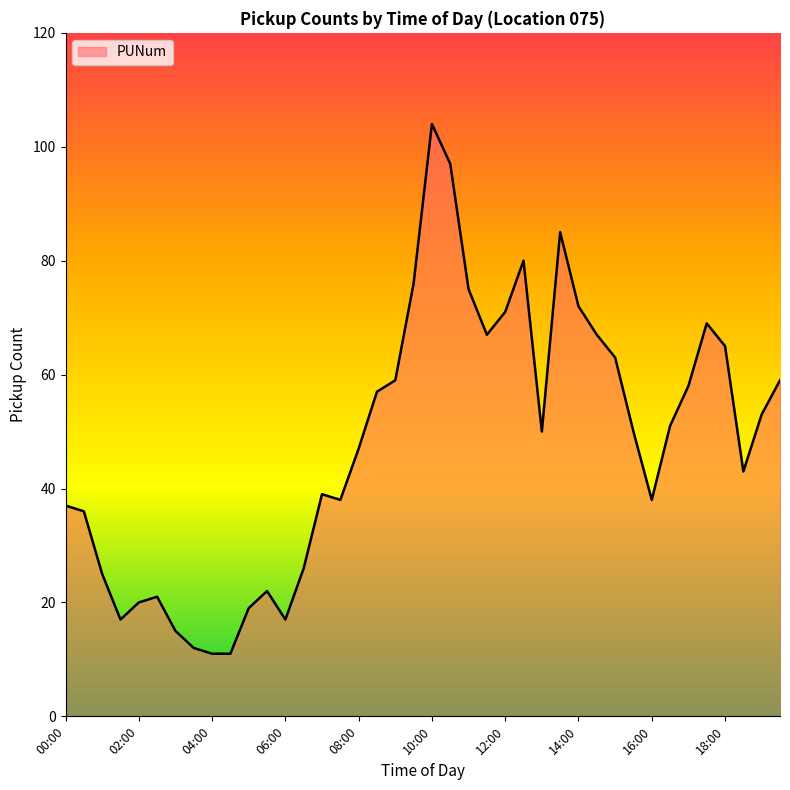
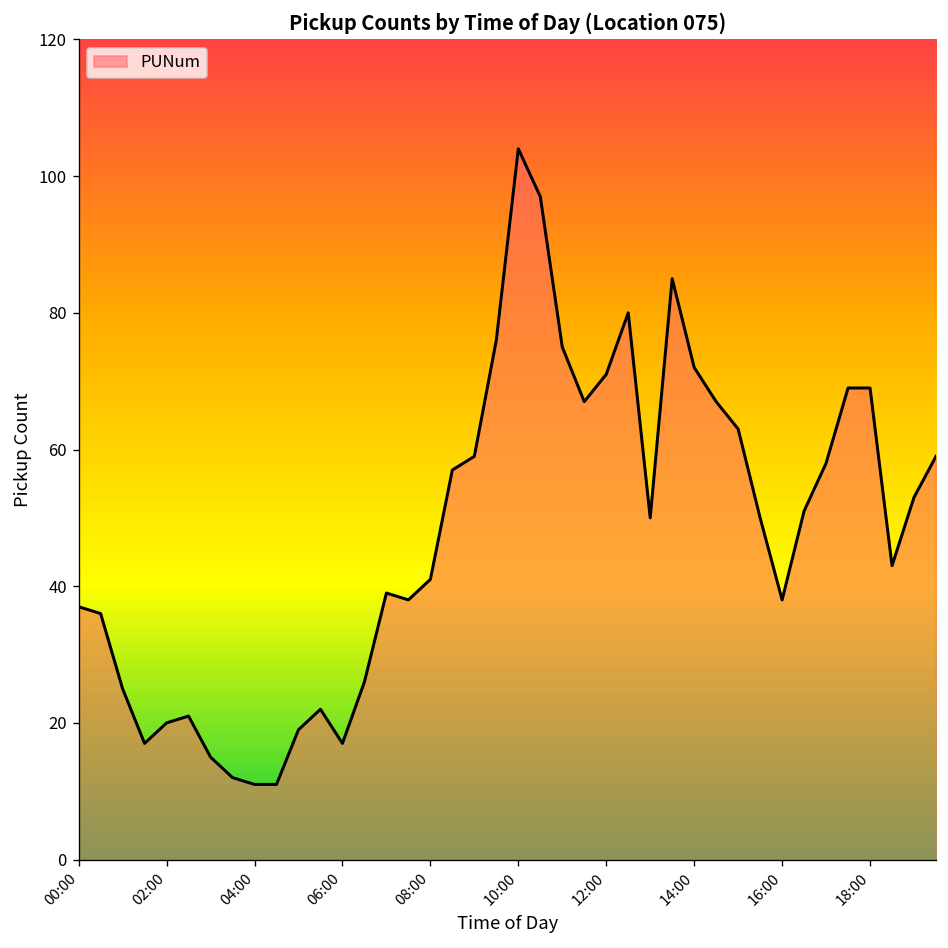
  {
    "00:00": 37,
    "02:00": 20,
    "04:00": 11,
    "06:00": 17,
-   "08:00": 47,
+   "08:00": 41,
    "10:00": 104,
    "12:00": 71,
    "14:00": 72,
    "16:00": 38,
-   "18:00": 65
+   "18:00": 69
  }
